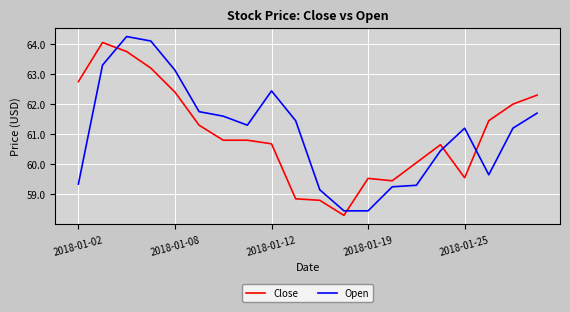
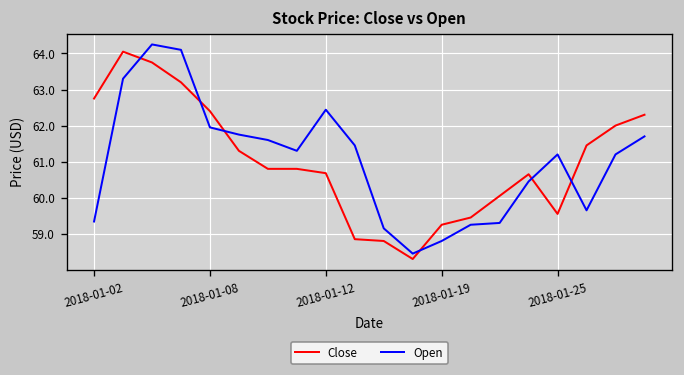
  {
    "Close": {
      "2018-01-02": 62.8,
      "2018-01-08": 62.4,
      "2018-01-12": 60.7,
-     "2018-01-19": 59.5,
+     "2018-01-19": 59.3,
      "2018-01-25": 59.6
    },
    "Open": {
      "2018-01-02": 59.3,
-     "2018-01-08": 63.1,
+     "2018-01-08": 62.0,
      "2018-01-12": 62.4,
-     "2018-01-19": 58.5,
+     "2018-01-19": 58.8,
      "2018-01-25": 61.2
    }
  }
